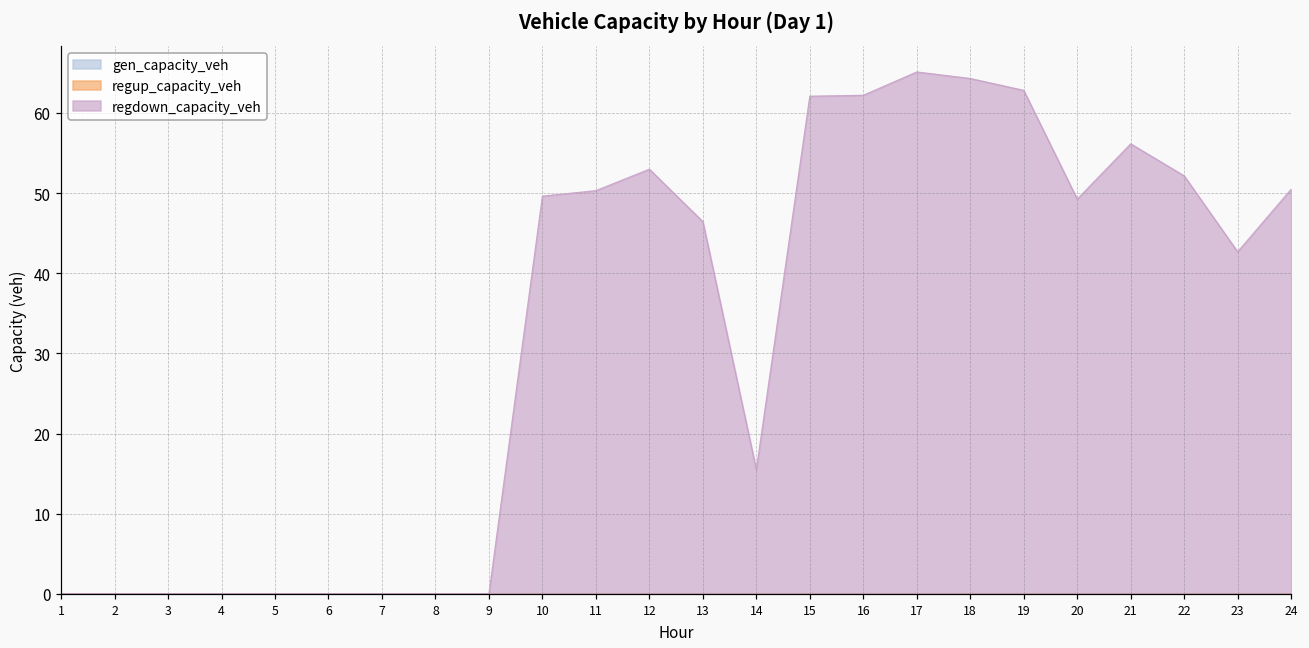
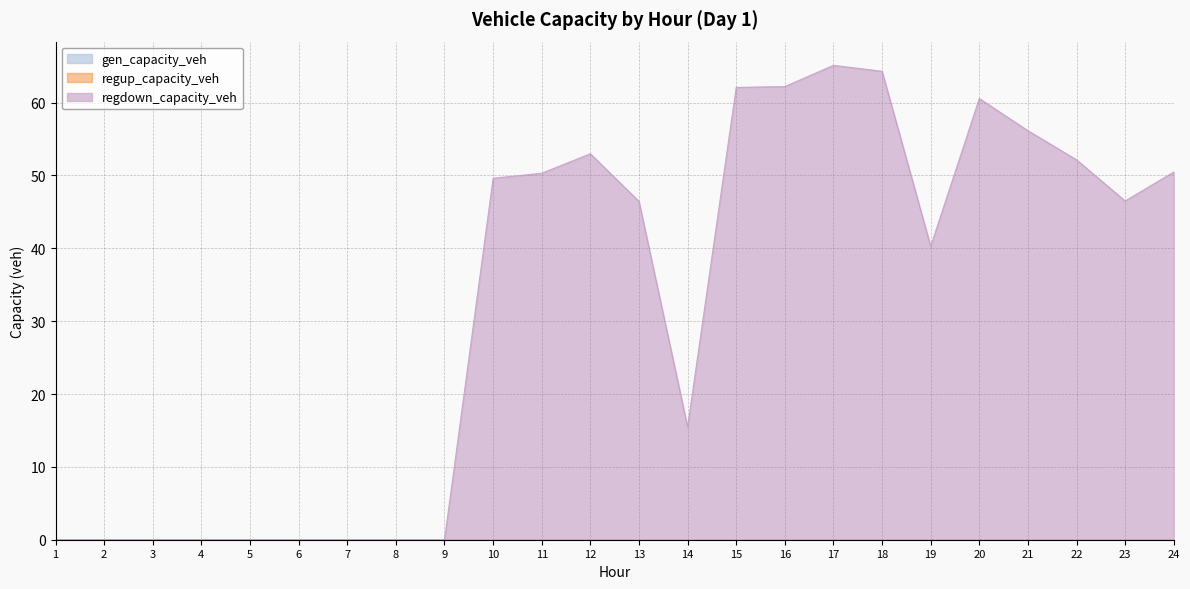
  {
    "regup_capacity_veh": {
      "10": 0,
      "11": 0,
      "12": 0,
      "13": 0,
      "14": 0,
      "15": 0,
      "16": 0,
      "17": 0,
      "18": 0,
      "19": 0,
      "20": 0,
      "21": 0,
      "22": 0,
      "23": 0,
      "24": 0
    },
    "regdown_capacity_veh": {
      "10": 50,
      "11": 50,
      "12": 53,
      "13": 46,
      "14": 15,
      "15": 62,
      "16": 62,
      "17": 65,
      "18": 64,
-     "19": 63,
-     "20": 49,
+     "19": 40,
+     "20": 61,
      "21": 56,
      "22": 52,
-     "23": 43,
+     "23": 47,
      "24": 50
    }
  }
